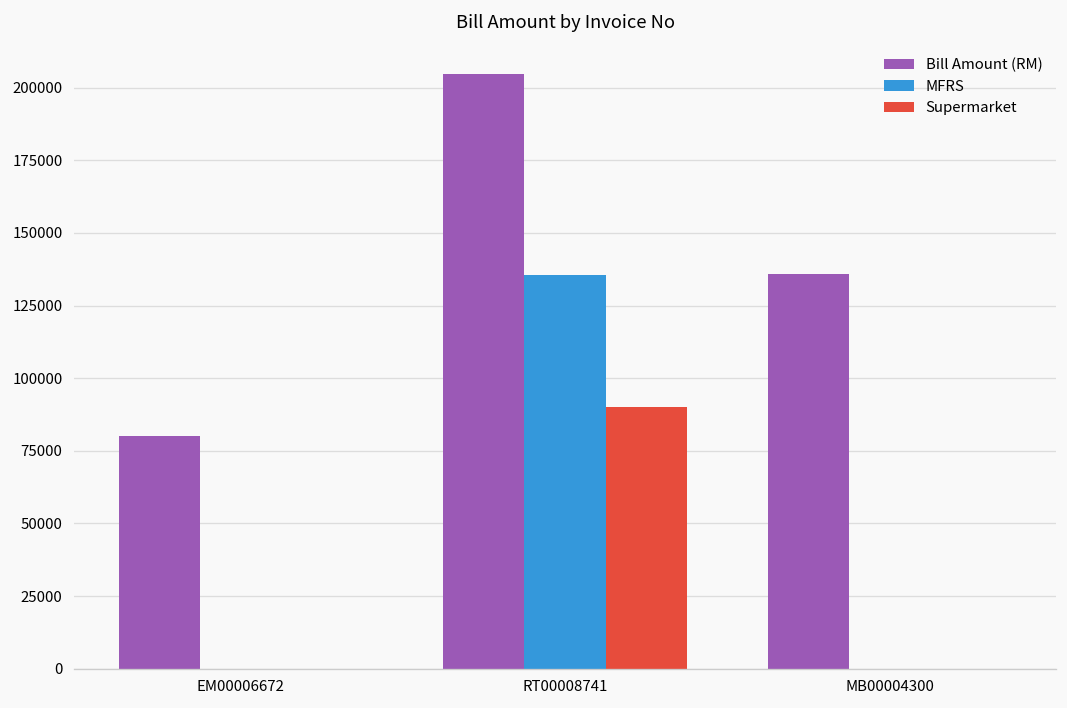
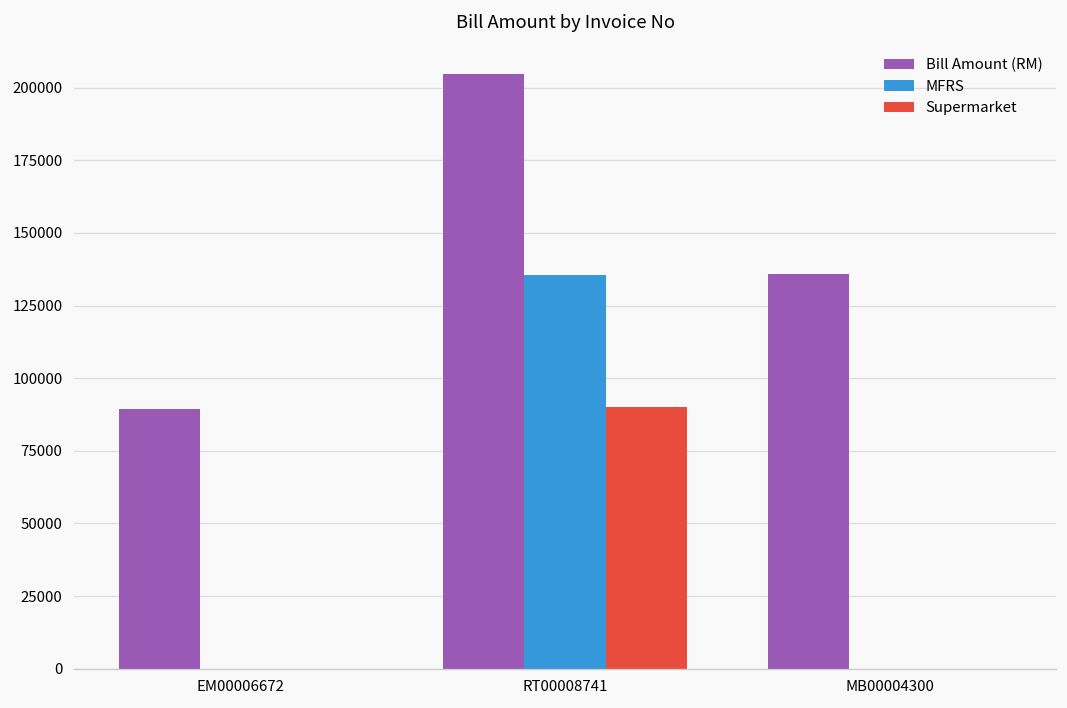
  {
    "Bill Amount (RM)": {
-     "EM00006672": 80000,
+     "EM00006672": 89000,
      "RT00008741": 205000,
      "MB00004300": 136000
    },
    "MFRS": {
      "EM00006672": 0,
      "RT00008741": 135000,
      "MB00004300": 0
    },
    "Supermarket": {
      "EM00006672": 0,
      "RT00008741": 90000,
      "MB00004300": 0
    }
  }
